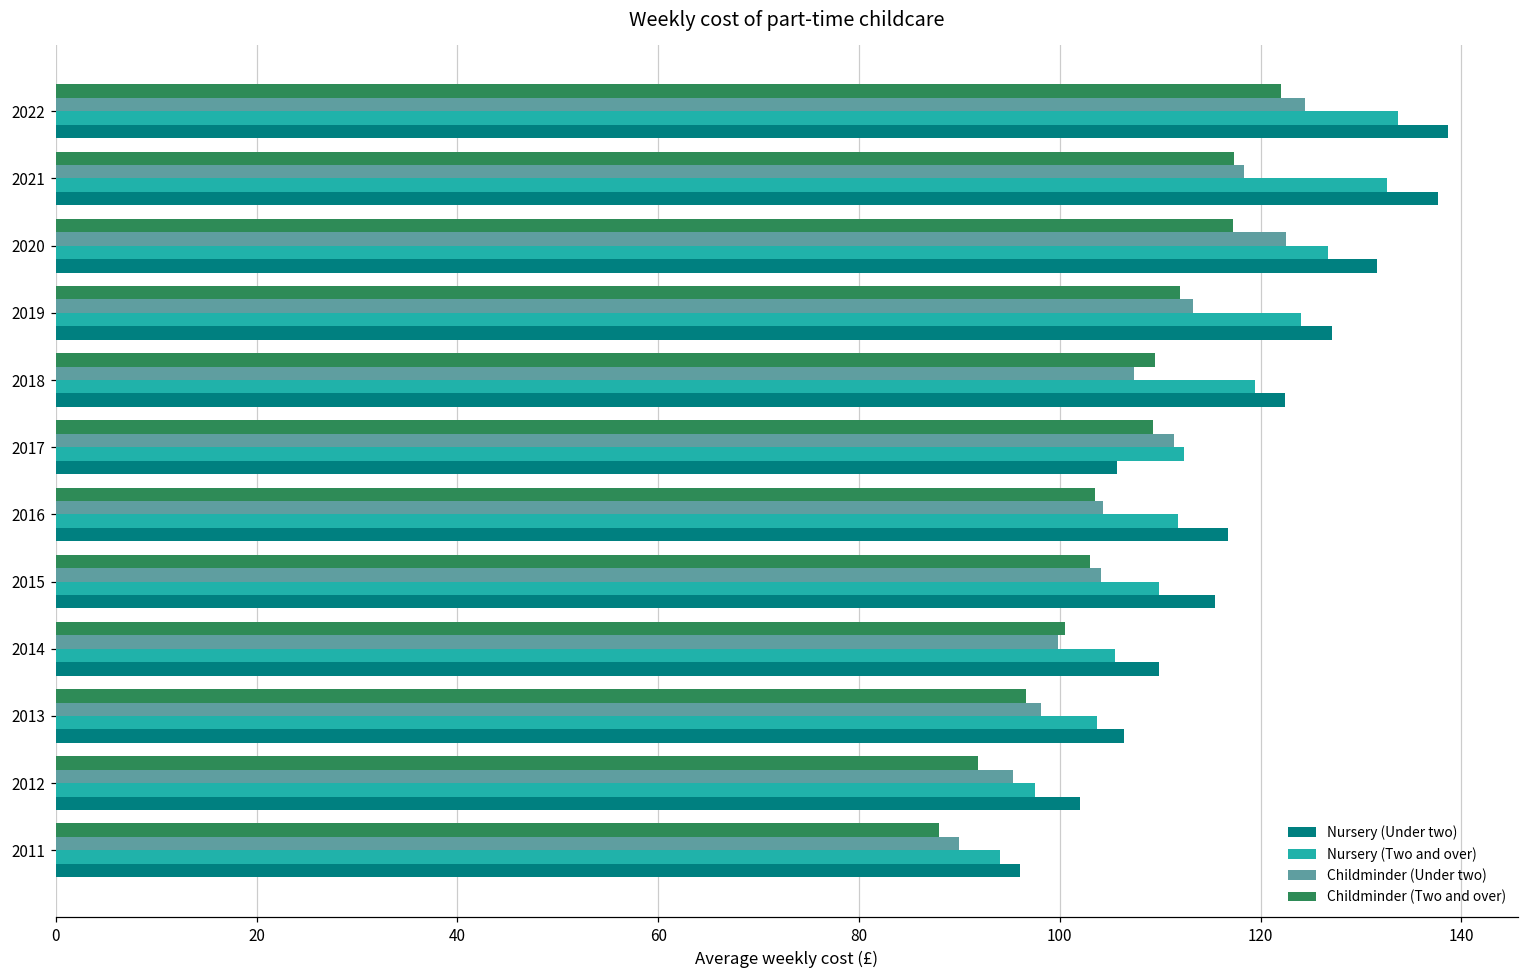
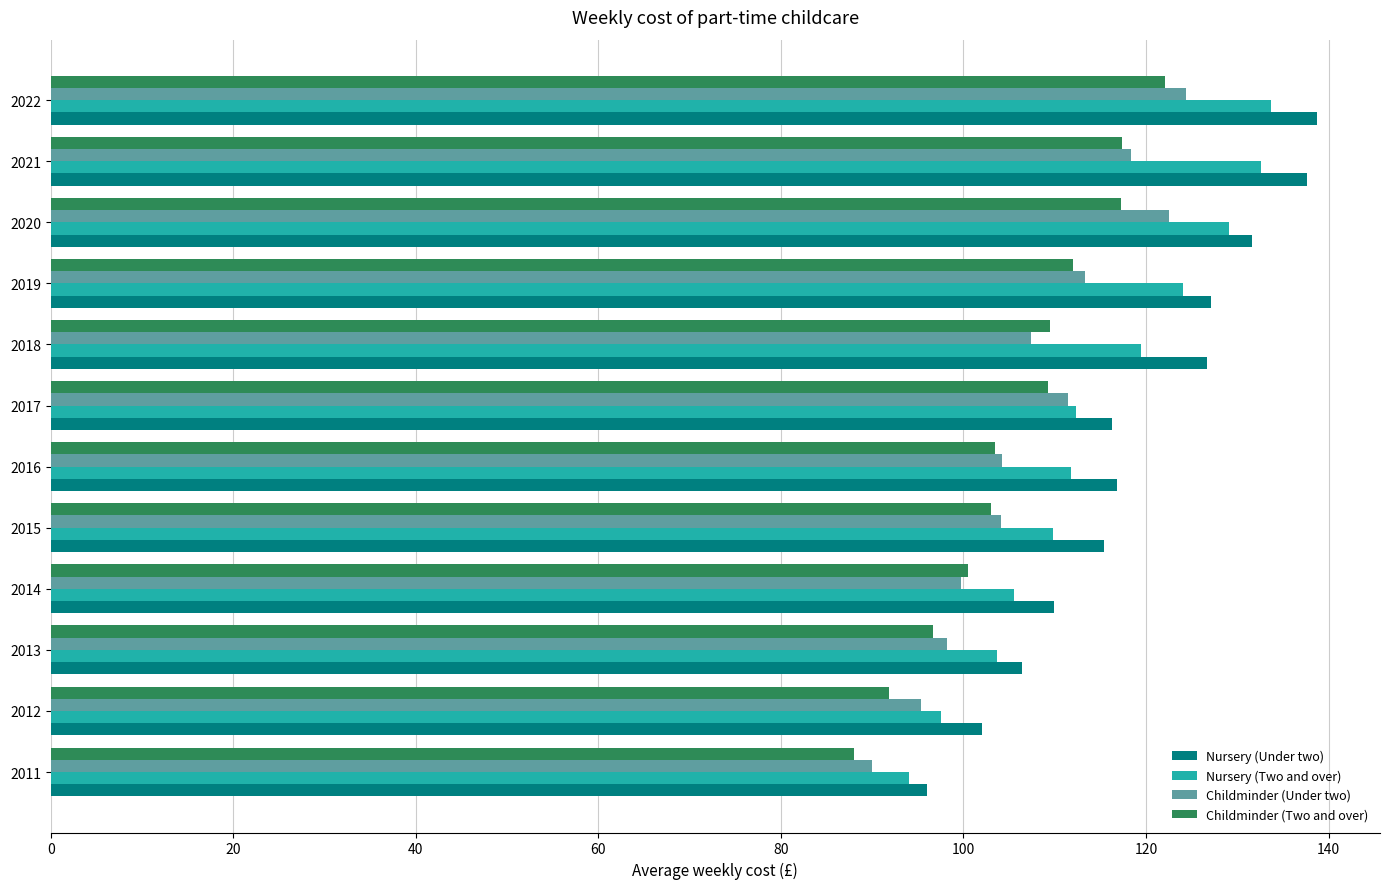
  {
    "Nursery (Under two)": {
      "2022": 139,
      "2021": 138,
      "2020": 132,
      "2019": 127,
-     "2018": 122,
-     "2017": 106,
+     "2018": 127,
+     "2017": 116,
      "2016": 117,
      "2015": 115,
      "2014": 110,
      "2013": 106,
      "2012": 102,
      "2011": 96
    },
    "Nursery (Two and over)": {
      "2022": 134,
      "2021": 133,
-     "2020": 127,
+     "2020": 129,
      "2019": 124,
      "2018": 119,
      "2017": 112,
      "2016": 112,
      "2015": 110,
      "2014": 106,
      "2013": 104,
      "2012": 98,
      "2011": 94
    },
    "Childminder (Under two)": {
      "2022": 124,
      "2021": 118,
      "2020": 123,
      "2019": 113,
      "2018": 107,
      "2017": 111,
      "2016": 104,
      "2015": 104,
      "2014": 100,
      "2013": 98,
      "2012": 95,
      "2011": 90
    },
    "Childminder (Two and over)": {
      "2022": 122,
      "2021": 117,
      "2020": 117,
      "2019": 112,
      "2018": 109,
      "2017": 109,
      "2016": 103,
      "2015": 103,
      "2014": 101,
      "2013": 97,
      "2012": 92,
      "2011": 88
    }
  }
